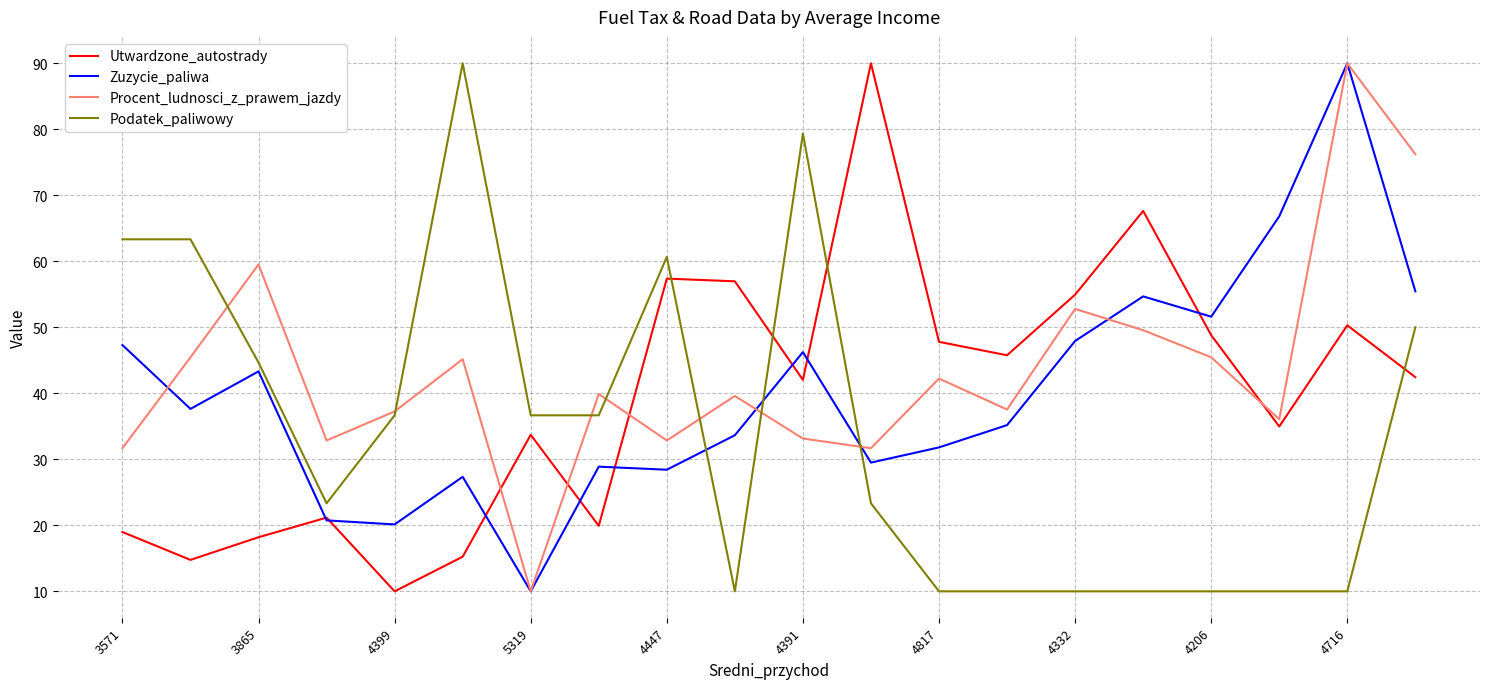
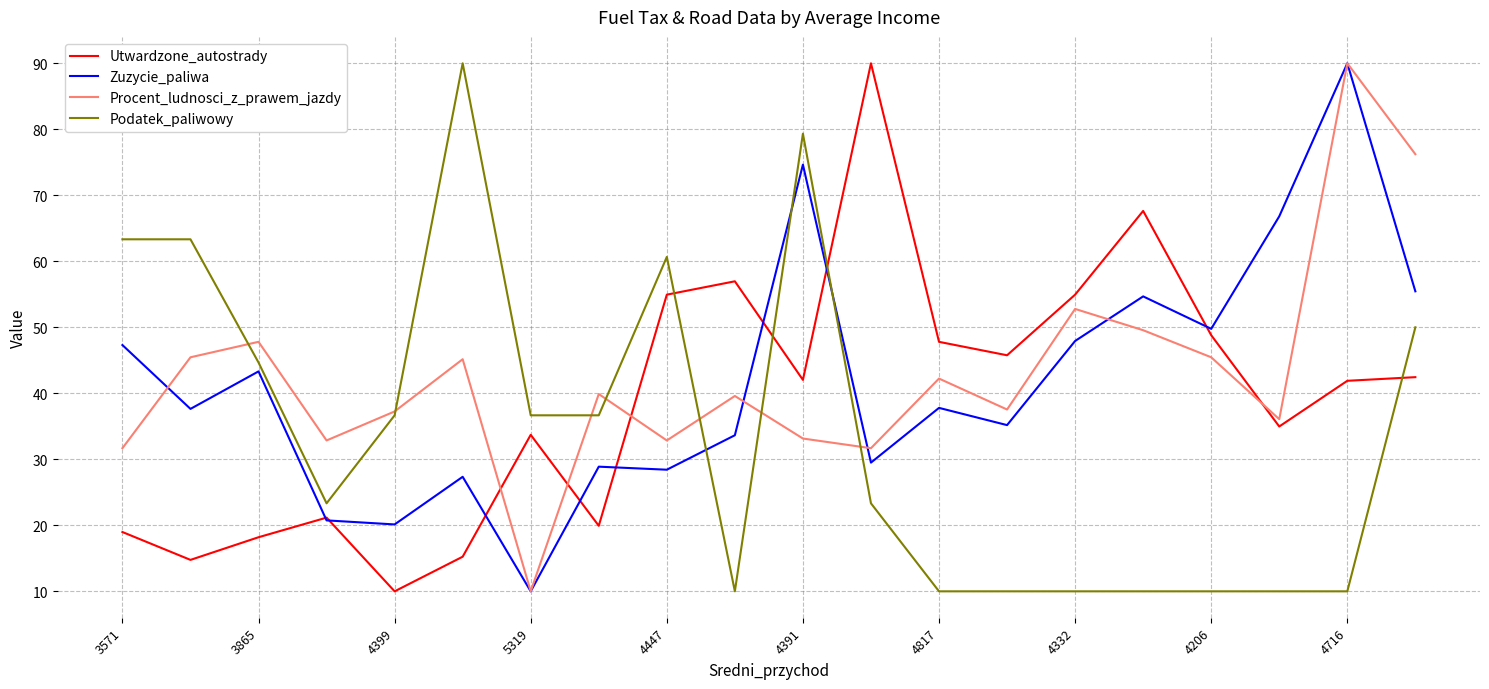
  {
    "Utwardzone_autostrady": {
      "3571": 19,
      "3865": 18,
      "4399": 10,
      "5319": 34,
-     "4447": 57,
+     "4447": 55,
      "4391": 42,
      "4817": 48,
      "4332": 55,
      "4206": 49,
-     "4716": 50
+     "4716": 42
    },
    "Zuzycie_paliwa": {
      "3571": 47,
      "3865": 43,
      "4399": 20,
      "4447": 28,
-     "4391": 46,
-     "4817": 32,
+     "4391": 75,
+     "4817": 38,
      "4332": 48,
-     "4206": 52
+     "4206": 50
    },
    "Procent_ludnosci_z_prawem_jazdy": {
      "3571": 32,
-     "3865": 60,
+     "3865": 48,
      "4399": 37,
      "4447": 33,
      "4391": 33,
      "4817": 42,
      "4332": 53,
      "4206": 45
    },
    "Podatek_paliwowy": {
      "3571": 63,
      "3865": 45,
      "4399": 37,
      "5319": 37,
      "4447": 61,
      "4391": 79,
      "4817": 10,
      "4332": 10,
      "4206": 10,
      "4716": 10
    }
  }
